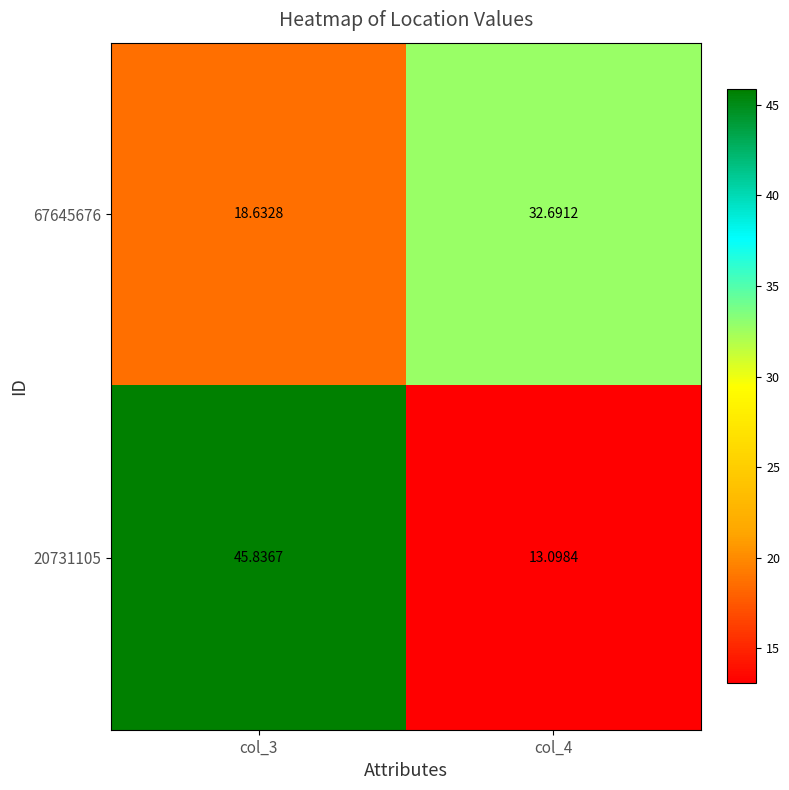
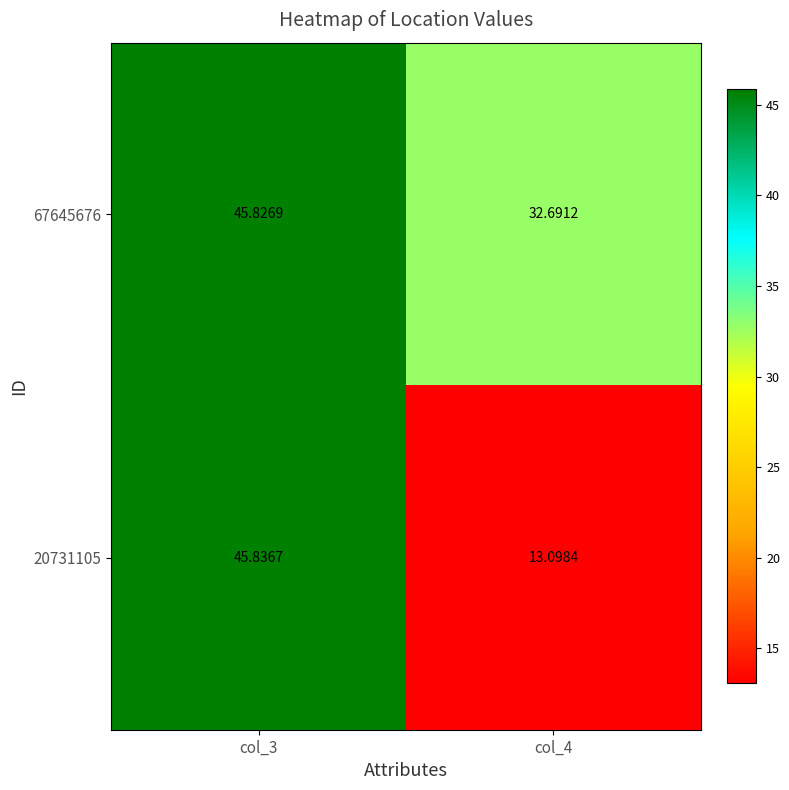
  {
    "67645676": {
-     "col_3": 18.6328,
+     "col_3": 45.8269,
      "col_4": 32.6912
    },
    "20731105": {
      "col_3": 45.8367,
      "col_4": 13.0984
    }
  }
